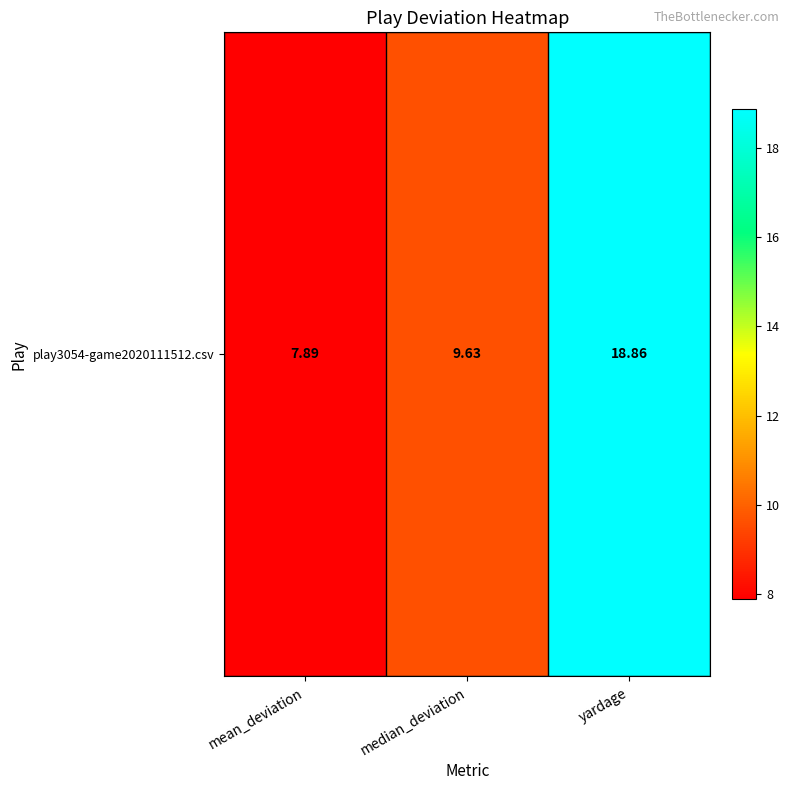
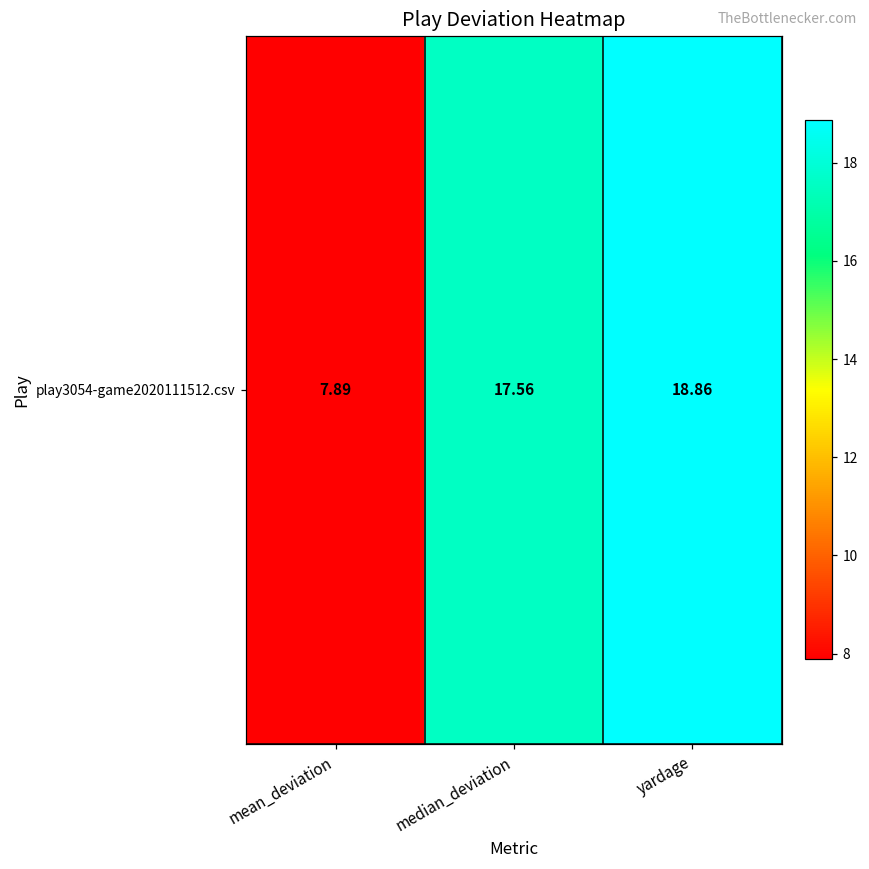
  {
    "play3054-game2020111512.csv": {
      "mean_deviation": 7.89,
-     "median_deviation": 9.63,
+     "median_deviation": 17.56,
      "yardage": 18.86
    }
  }
